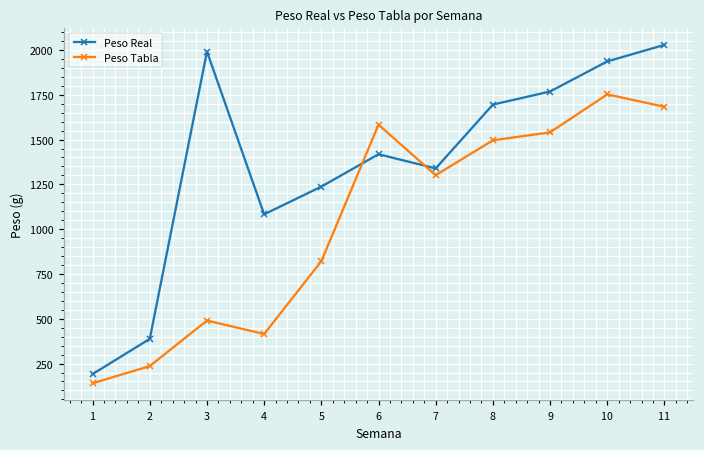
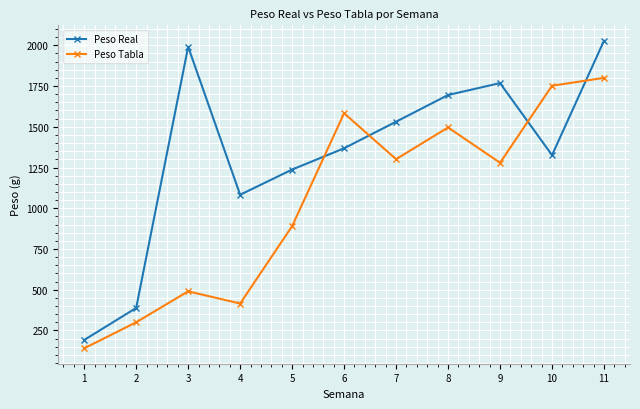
  {
    "Peso Real": {
      "1": 190,
      "2": 390,
      "3": 1990,
      "4": 1080,
      "5": 1240,
-     "6": 1420,
-     "7": 1340,
+     "6": 1370,
+     "7": 1530,
      "8": 1700,
      "9": 1770,
-     "10": 1940,
+     "10": 1330,
      "11": 2030
    },
    "Peso Tabla": {
      "1": 140,
-     "2": 240,
+     "2": 300,
      "3": 490,
      "4": 420,
-     "5": 820,
+     "5": 890,
      "6": 1580,
      "7": 1300,
      "8": 1500,
-     "9": 1540,
+     "9": 1280,
      "10": 1750,
-     "11": 1680
+     "11": 1800
    }
  }
